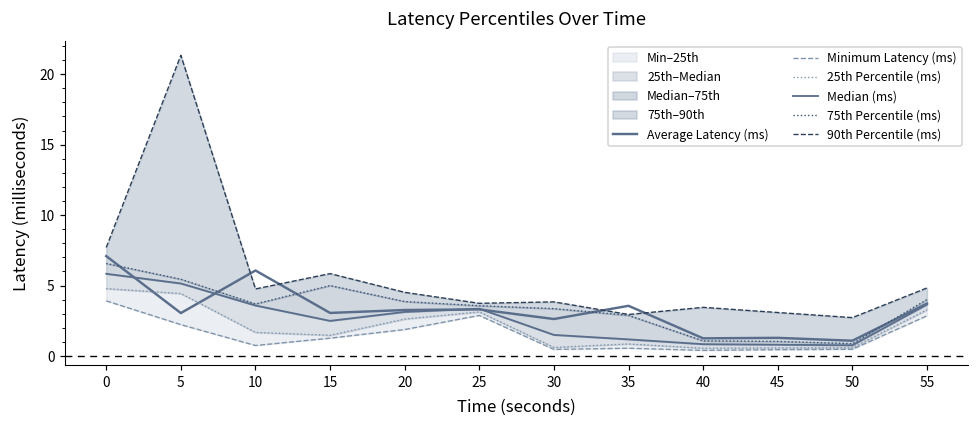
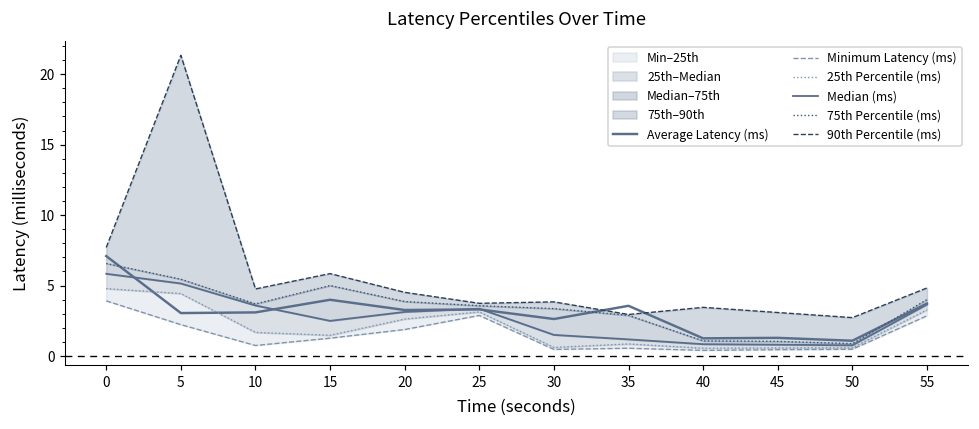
  {
    "Average Latency (ms)": {
      "0": 7.1,
      "5": 3.1,
-     "10": 6.1,
-     "15": 3.1,
+     "10": 3.1,
+     "15": 4.0,
      "30": 2.6,
      "35": 3.6,
      "45": 1.3,
      "50": 1.1
    }
  }
